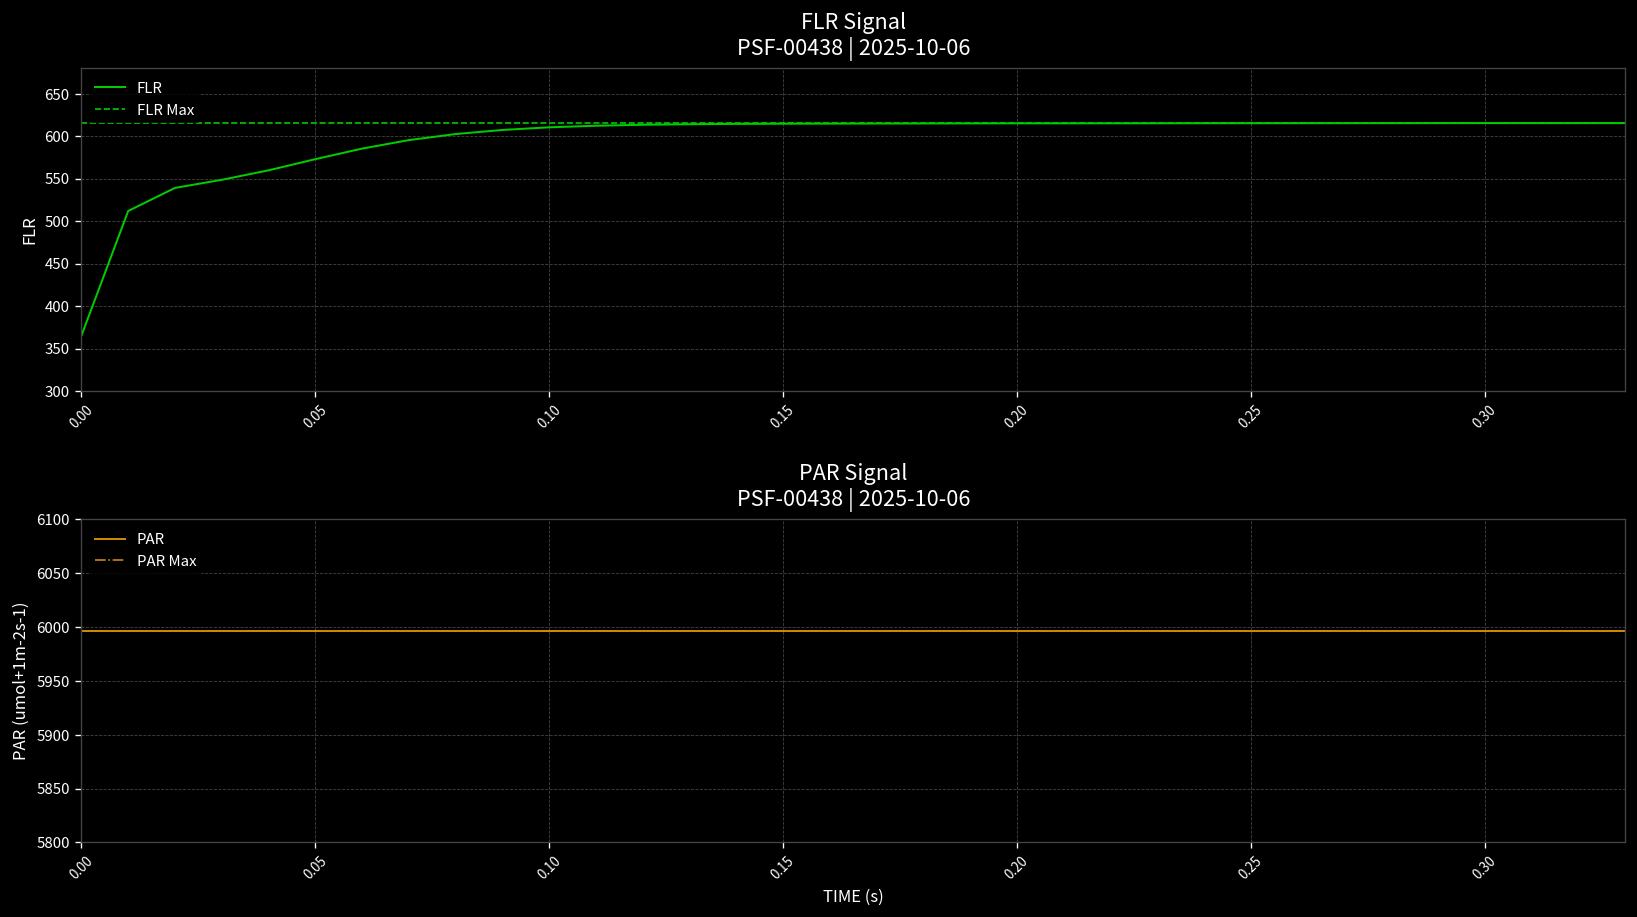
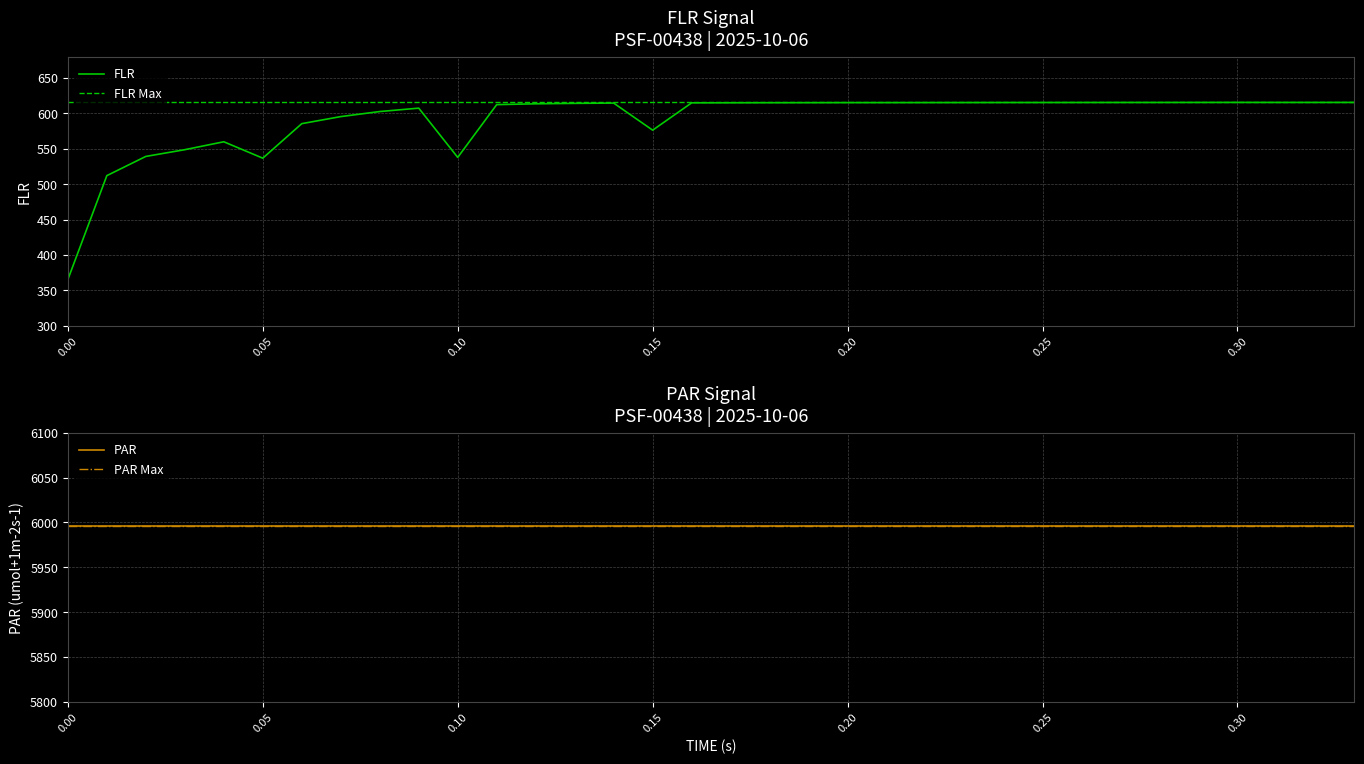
  {
    "FLR Signal PSF-00438 | 2025-10-06": {
      "0.00": 370,
-     "0.05": 570,
-     "0.10": 610,
-     "0.15": 610,
+     "0.05": 540,
+     "0.10": 540,
+     "0.15": 580,
      "0.20": 620,
      "0.25": 620,
      "0.30": 620
    },
    "PAR Signal PSF-00438 | 2025-10-06": {
      "0.00": 6000,
      "0.05": 6000,
      "0.10": 6000,
      "0.15": 6000,
      "0.20": 6000,
      "0.25": 6000,
      "0.30": 6000
    }
  }
